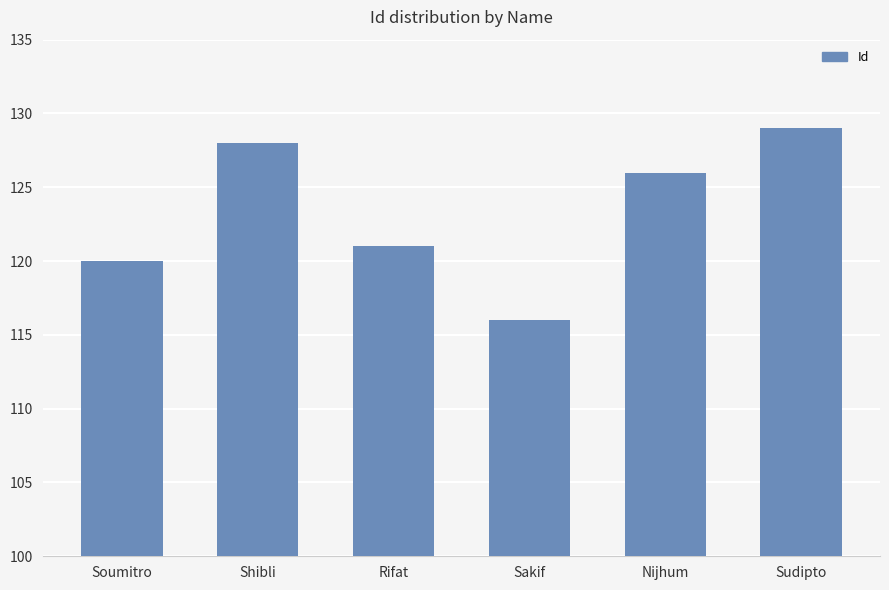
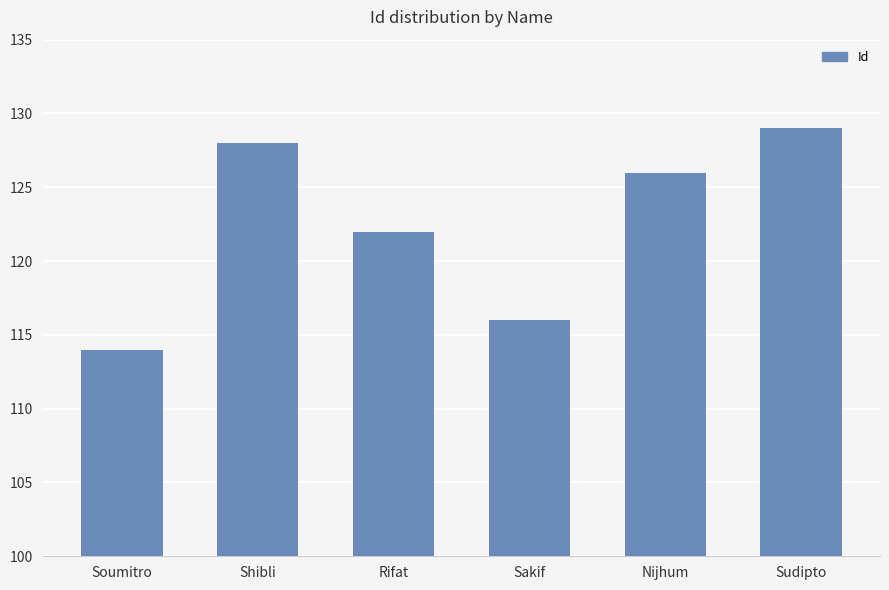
  {
-   "Soumitro": 120,
+   "Soumitro": 114,
    "Shibli": 128,
-   "Rifat": 121,
+   "Rifat": 122,
    "Sakif": 116,
    "Nijhum": 126,
    "Sudipto": 129
  }
